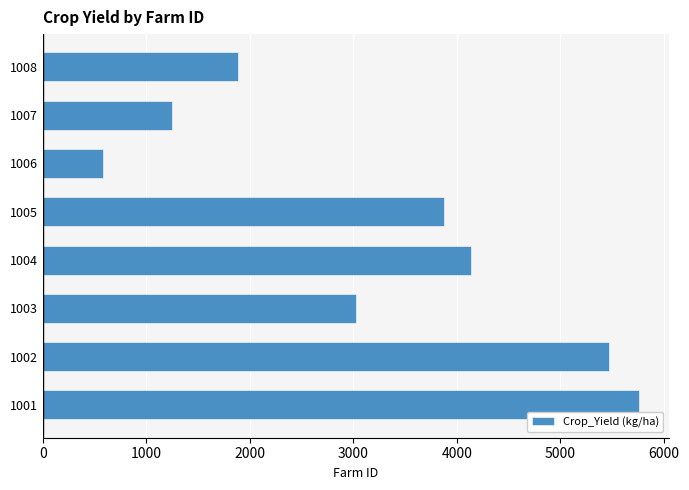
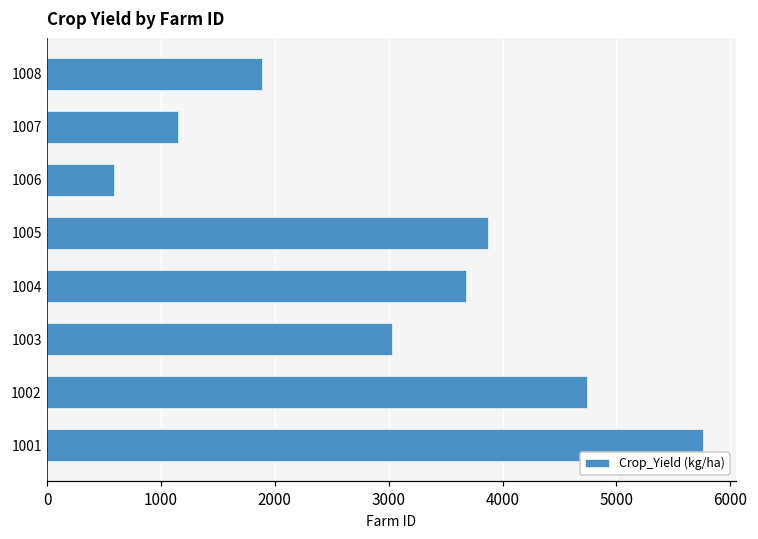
  {
    "1008": 1890,
-   "1007": 1250,
+   "1007": 1150,
    "1006": 580,
    "1005": 3870,
-   "1004": 4130,
+   "1004": 3680,
    "1003": 3030,
-   "1002": 5470,
+   "1002": 4740,
    "1001": 5760
  }
